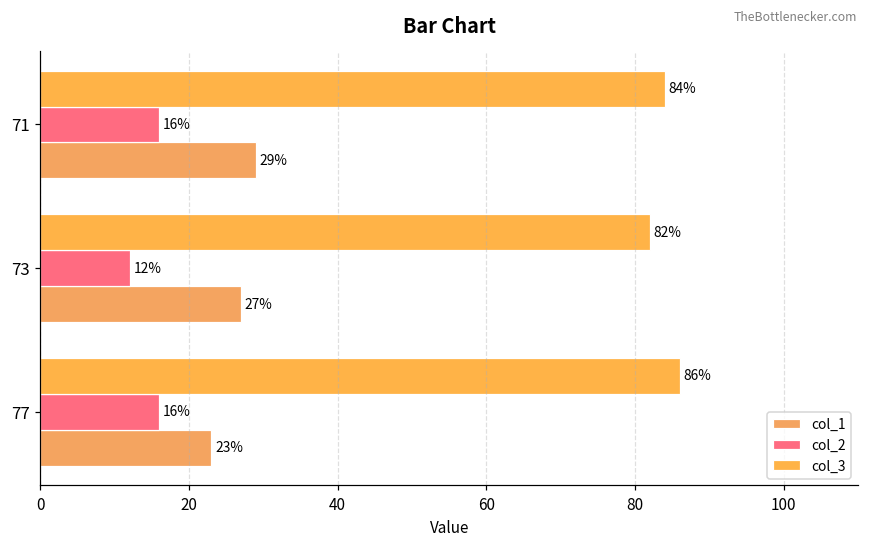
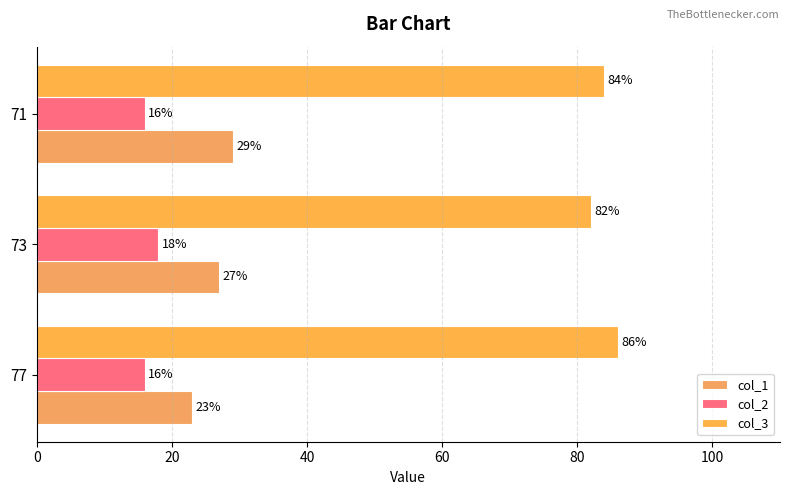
  {
    "col_2": {
      "71": "16%",
-     "73": "12%",
+     "73": "18%",
      "77": "16%"
    }
  }
